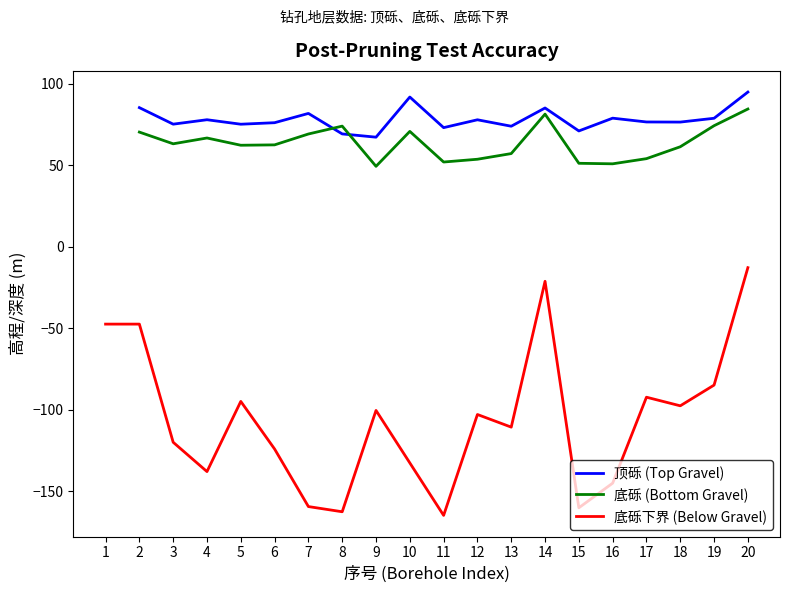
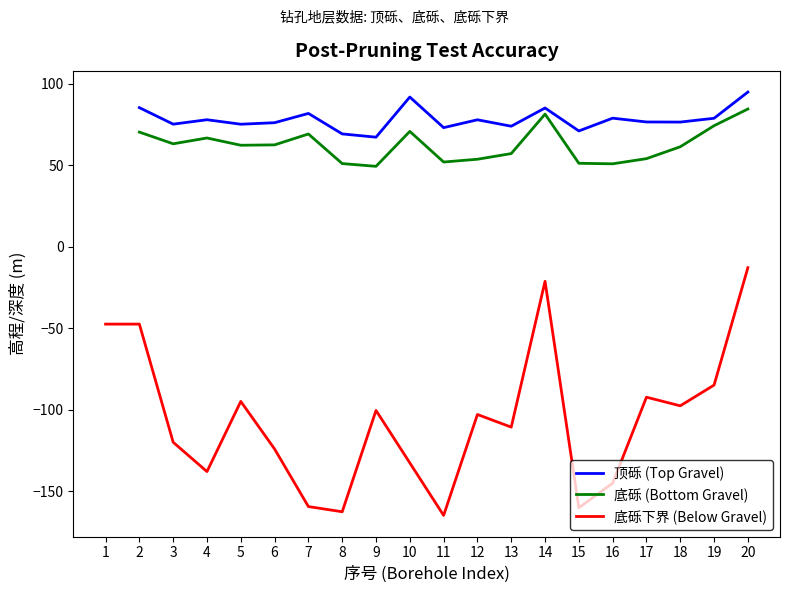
  {
    "顶砾 (Top Gravel)": {
      "2": 85,
      "3": 75,
      "4": 78,
      "5": 75,
      "6": 76,
      "7": 82,
      "8": 69,
      "9": 67,
      "10": 92,
      "11": 73,
      "12": 78,
      "13": 74,
      "14": 85,
      "15": 71,
      "16": 79,
      "17": 77,
      "18": 77,
      "19": 79,
      "20": 95
    },
    "底砾 (Bottom Gravel)": {
      "2": 70,
      "3": 63,
      "4": 67,
      "5": 62,
      "6": 63,
      "7": 69,
-     "8": 74,
+     "8": 51,
      "9": 49,
      "10": 71,
      "11": 52,
      "12": 54,
      "13": 57,
      "14": 81,
      "15": 51,
      "16": 51,
      "17": 54,
      "18": 61,
      "19": 74,
      "20": 85
    },
    "底砾下界 (Below Gravel)": {
      "1": -47,
      "2": -47,
      "3": -120,
      "4": -138,
      "5": -95,
      "6": -124,
      "7": -159,
      "8": -163,
      "9": -100,
      "11": -165,
      "12": -103,
      "13": -111,
      "14": -21,
      "17": -92,
      "18": -98,
      "19": -85,
      "20": -13
    }
  }
